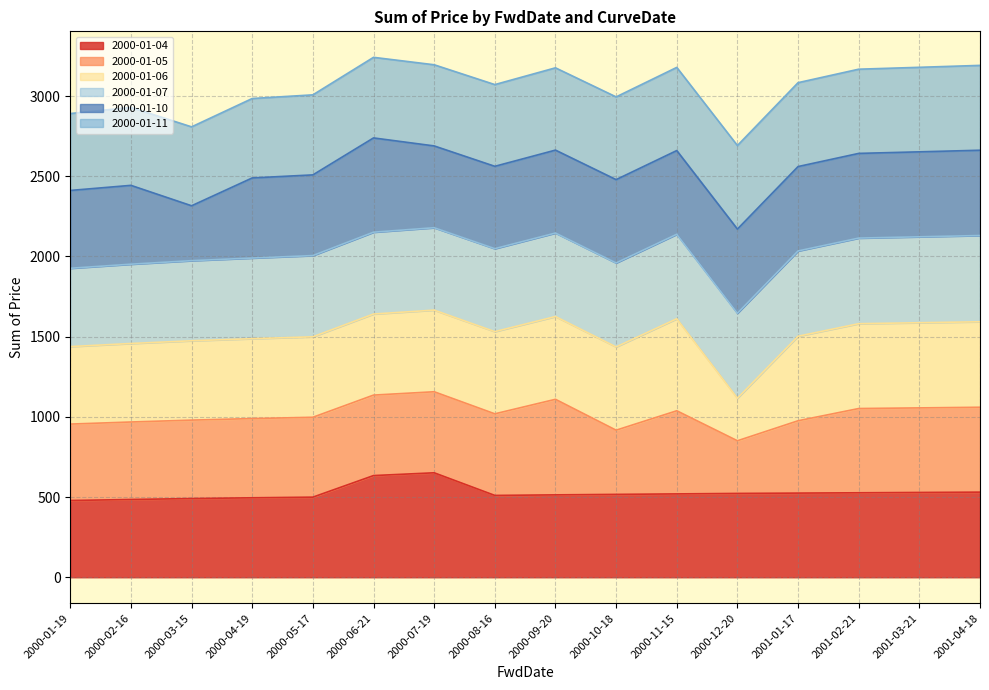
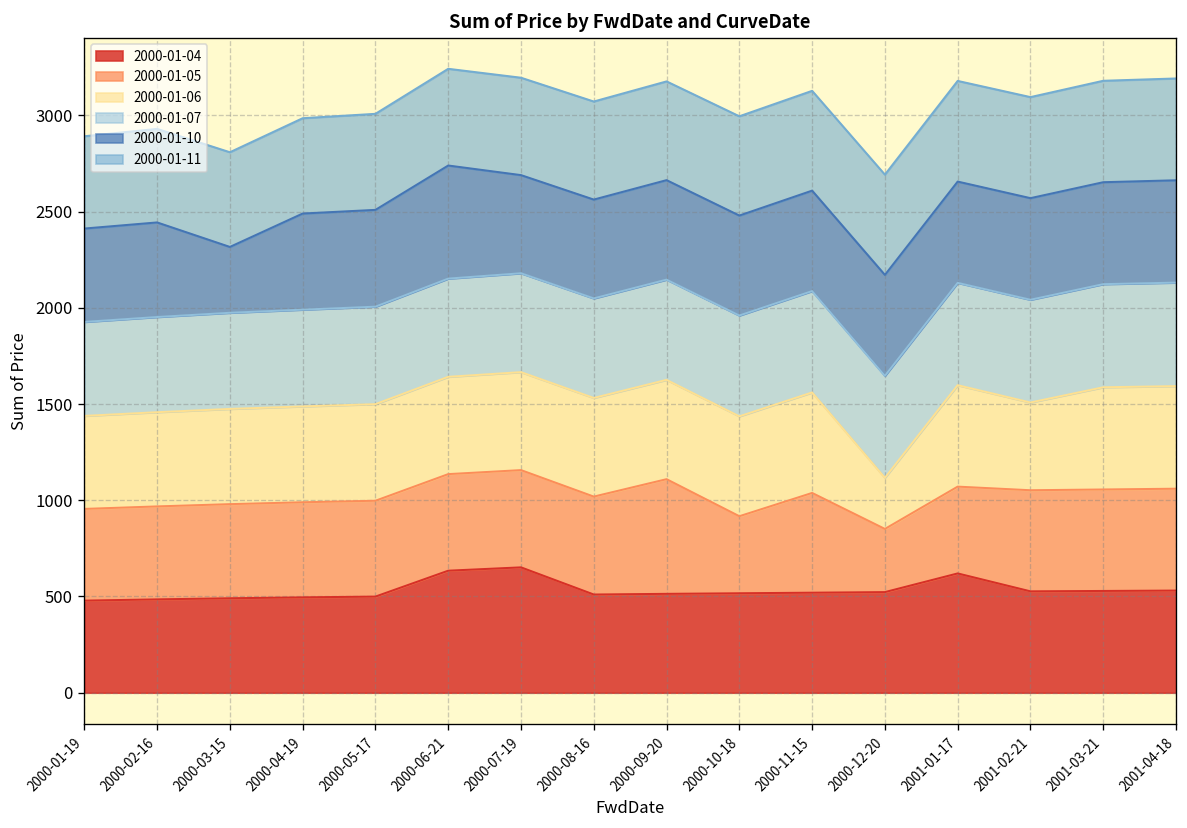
  {
    "2000-01-04": {
      "2000-01-19": 480,
      "2000-02-16": 490,
      "2000-03-15": 490,
      "2000-04-19": 500,
      "2000-05-17": 500,
      "2000-06-21": 630,
      "2000-07-19": 650,
      "2000-08-16": 510,
      "2000-09-20": 510,
      "2000-10-18": 520,
      "2000-11-15": 520,
      "2000-12-20": 520,
-     "2001-01-17": 520,
+     "2001-01-17": 620,
      "2001-02-21": 530,
      "2001-03-21": 530,
      "2001-04-18": 530
    },
    "2000-01-05": {
      "2000-01-19": 480,
      "2000-02-16": 480,
      "2000-03-15": 490,
      "2000-04-19": 490,
      "2000-05-17": 500,
      "2000-06-21": 500,
      "2000-07-19": 510,
      "2000-08-16": 510,
      "2000-09-20": 600,
      "2000-10-18": 400,
      "2000-11-15": 520,
      "2000-12-20": 330,
      "2001-01-17": 450,
      "2001-02-21": 530,
      "2001-03-21": 530,
      "2001-04-18": 530
    },
    "2000-01-06": {
      "2000-01-19": 480,
      "2000-02-16": 490,
      "2000-03-15": 490,
      "2000-04-19": 500,
      "2000-05-17": 500,
      "2000-06-21": 510,
      "2000-07-19": 510,
      "2000-08-16": 510,
      "2000-09-20": 520,
      "2000-10-18": 520,
-     "2000-11-15": 570,
+     "2000-11-15": 520,
      "2000-12-20": 270,
      "2001-01-17": 530,
-     "2001-02-21": 530,
+     "2001-02-21": 460,
      "2001-03-21": 530,
      "2001-04-18": 530
    },
    "2000-01-10": {
      "2000-01-19": 490,
      "2000-02-16": 490,
      "2000-03-15": 340,
      "2000-04-19": 500,
      "2000-05-17": 500,
      "2000-06-21": 590,
      "2000-07-19": 510,
      "2000-08-16": 510,
      "2000-09-20": 520,
      "2000-10-18": 520,
      "2000-11-15": 520,
      "2000-12-20": 520,
      "2001-01-17": 530,
      "2001-02-21": 530,
      "2001-03-21": 530,
      "2001-04-18": 530
    }
  }
